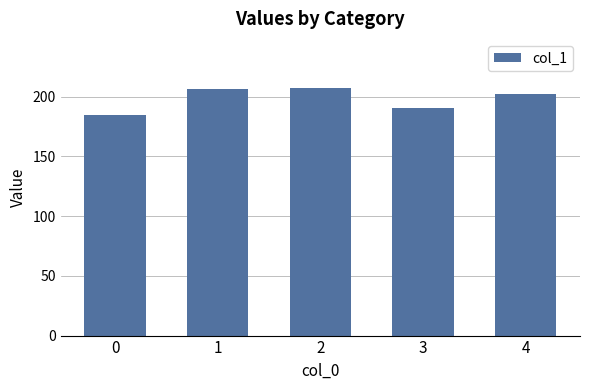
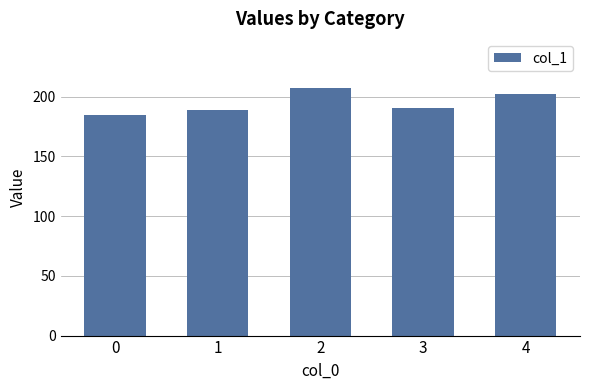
  {
    "0": 185,
-   "1": 206,
+   "1": 189,
    "2": 207,
    "3": 191,
    "4": 203
  }
